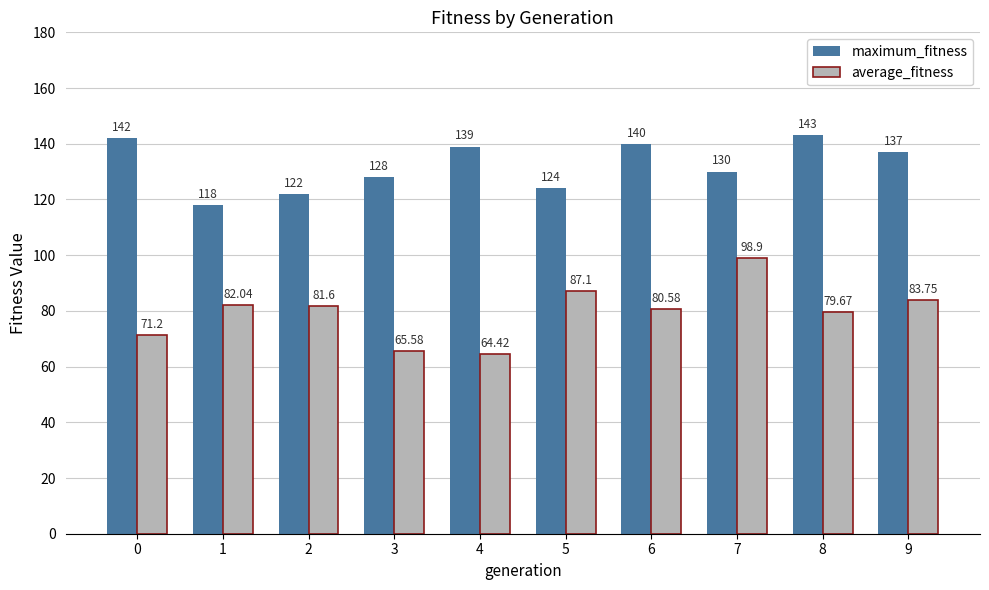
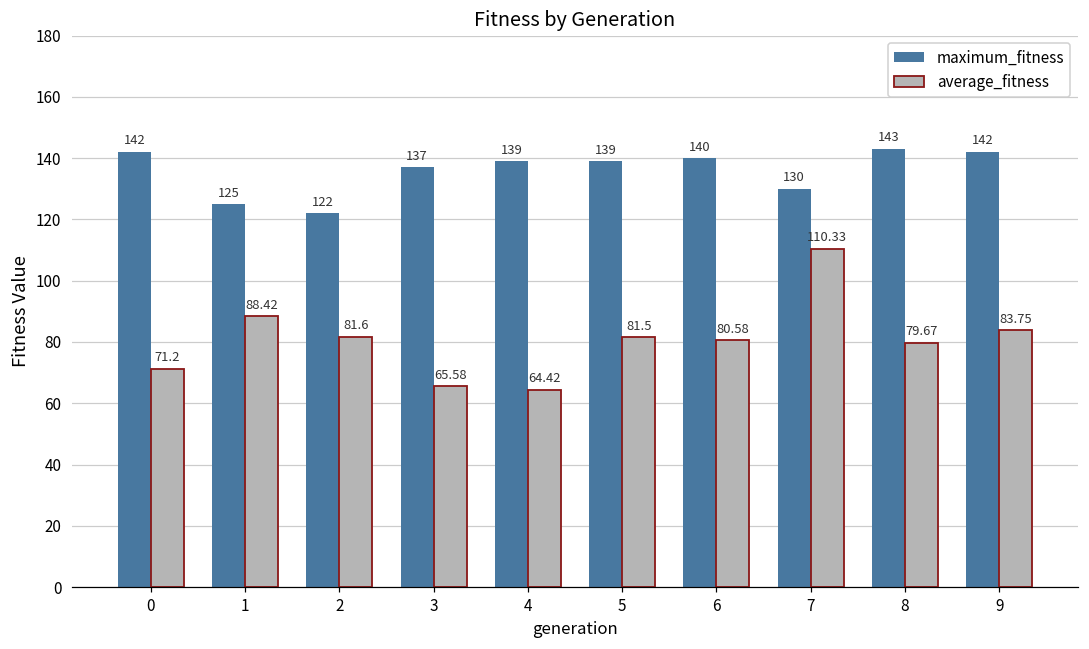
  {
    "maximum_fitness": {
      "0": 142,
-     "1": 118,
+     "1": 125,
      "2": 122,
-     "3": 128,
+     "3": 137,
      "4": 139,
-     "5": 124,
+     "5": 139,
      "6": 140,
      "7": 130,
      "8": 143,
-     "9": 137
+     "9": 142
    },
    "average_fitness": {
      "0": 71.2,
-     "1": 82.04,
+     "1": 88.42,
      "2": 81.6,
      "3": 65.58,
      "4": 64.42,
-     "5": 87.1,
+     "5": 81.5,
      "6": 80.58,
-     "7": 98.9,
+     "7": 110.33,
      "8": 79.67,
      "9": 83.75
    }
  }
